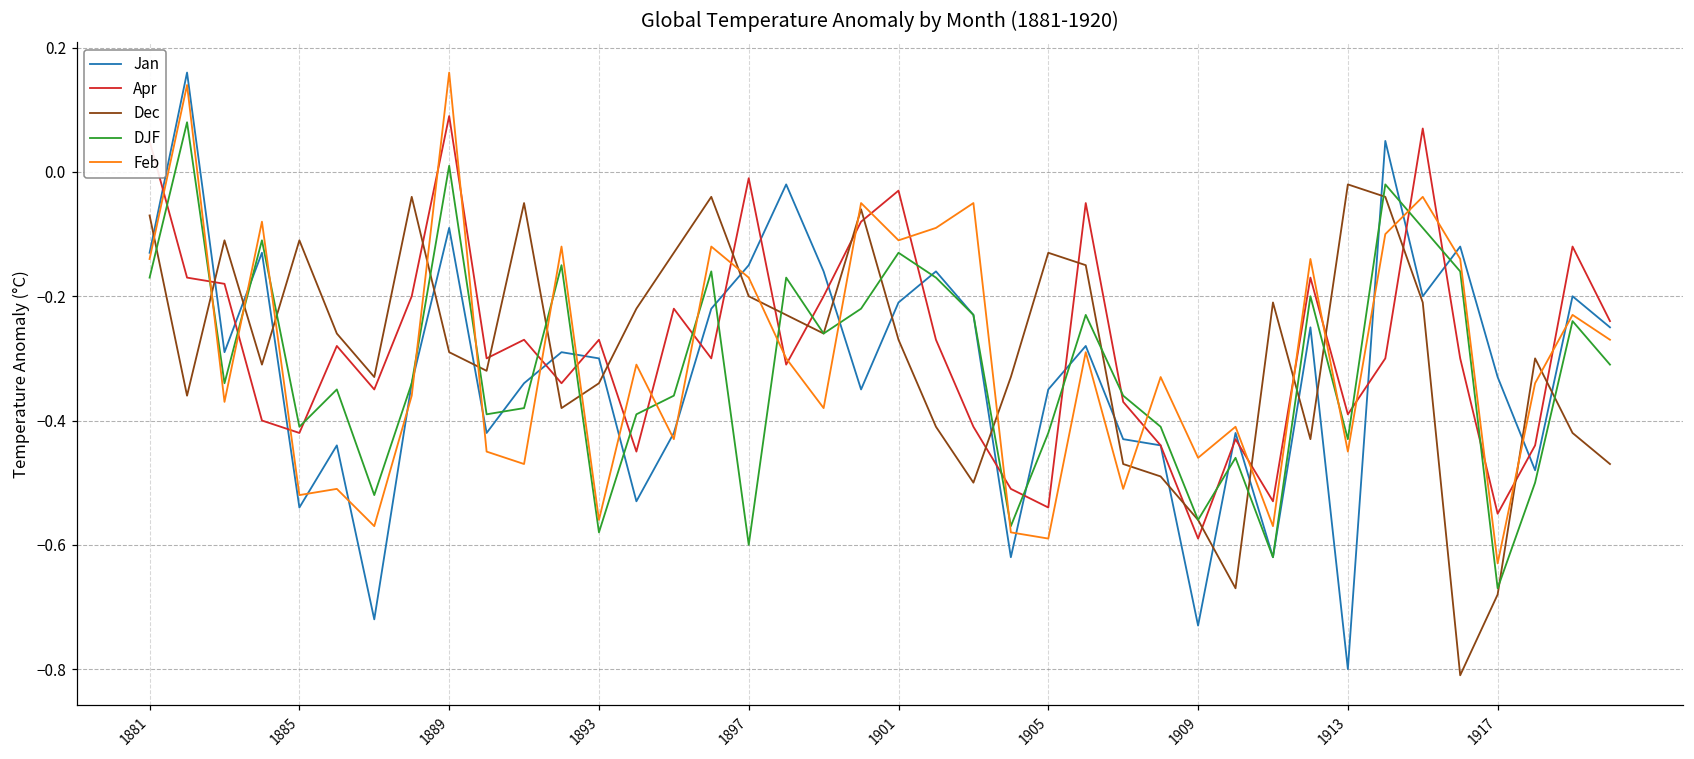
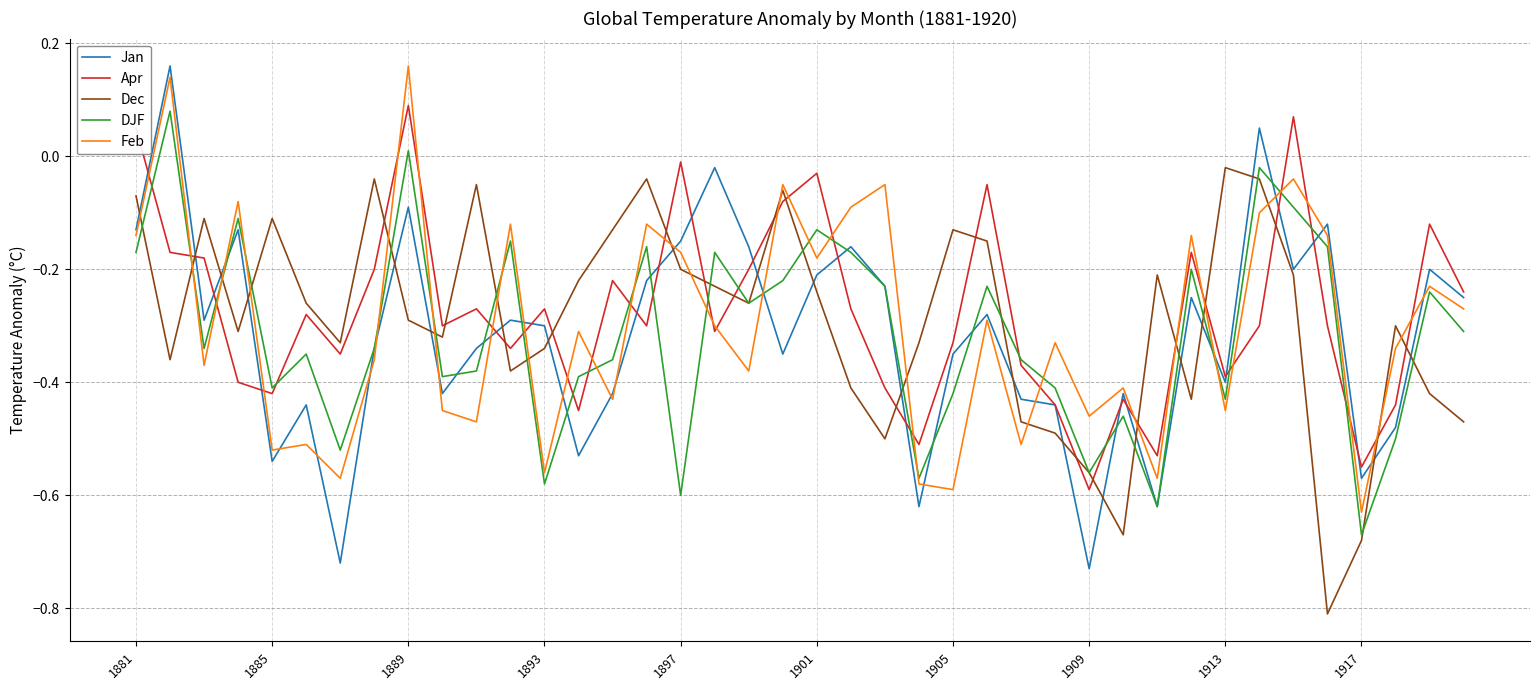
  {
    "Jan": {
      "1881": -0.13,
      "1885": -0.54,
      "1889": -0.09,
      "1893": -0.30,
      "1897": -0.15,
      "1901": -0.21,
      "1905": -0.35,
      "1909": -0.73,
-     "1913": -0.8,
-     "1917": -0.33
+     "1913": -0.4,
+     "1917": -0.57
    },
    "Apr": {
      "1885": -0.42,
      "1889": 0.09,
      "1893": -0.27,
      "1897": -0.01,
      "1901": -0.03,
-     "1905": -0.54,
+     "1905": -0.33,
      "1909": -0.59,
      "1913": -0.39,
      "1917": -0.55
    },
    "Dec": {
      "1881": -0.07,
      "1885": -0.11,
      "1889": -0.29,
      "1893": -0.34,
      "1897": -0.20,
-     "1901": -0.27,
+     "1901": -0.24,
      "1905": -0.13,
      "1913": -0.02,
      "1917": -0.68
    },
    "DJF": {
      "1881": -0.17,
      "1885": -0.41,
      "1889": 0.01,
      "1893": -0.58,
      "1897": -0.60,
      "1901": -0.13,
      "1905": -0.42,
      "1913": -0.43,
      "1917": -0.67
    },
    "Feb": {
      "1881": -0.14,
      "1885": -0.52,
      "1889": 0.16,
      "1893": -0.56,
      "1897": -0.17,
-     "1901": -0.11,
+     "1901": -0.18,
      "1905": -0.59,
      "1909": -0.46,
      "1913": -0.45,
      "1917": -0.63
    }
  }
